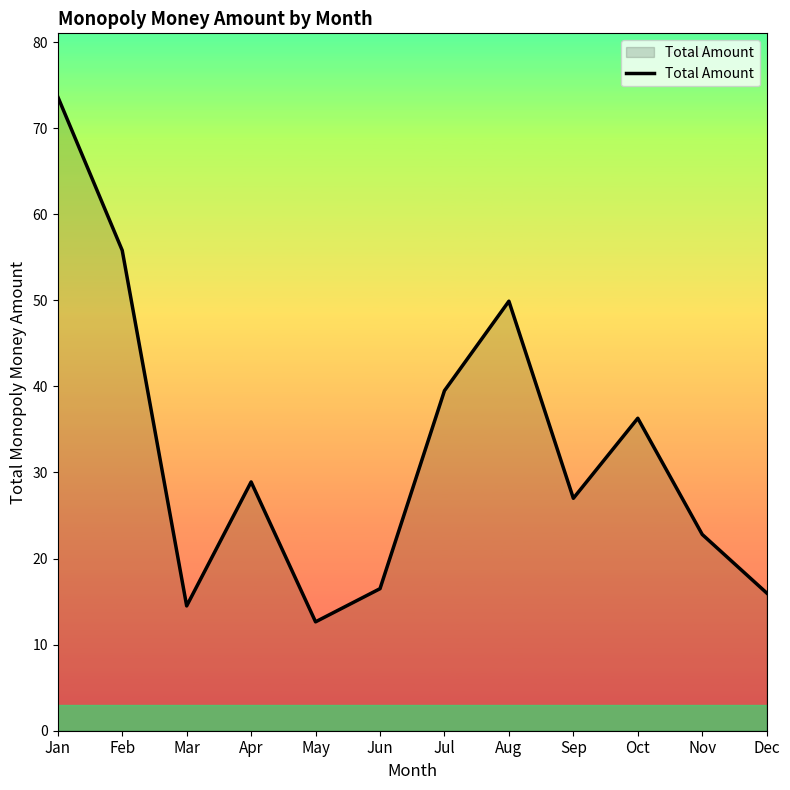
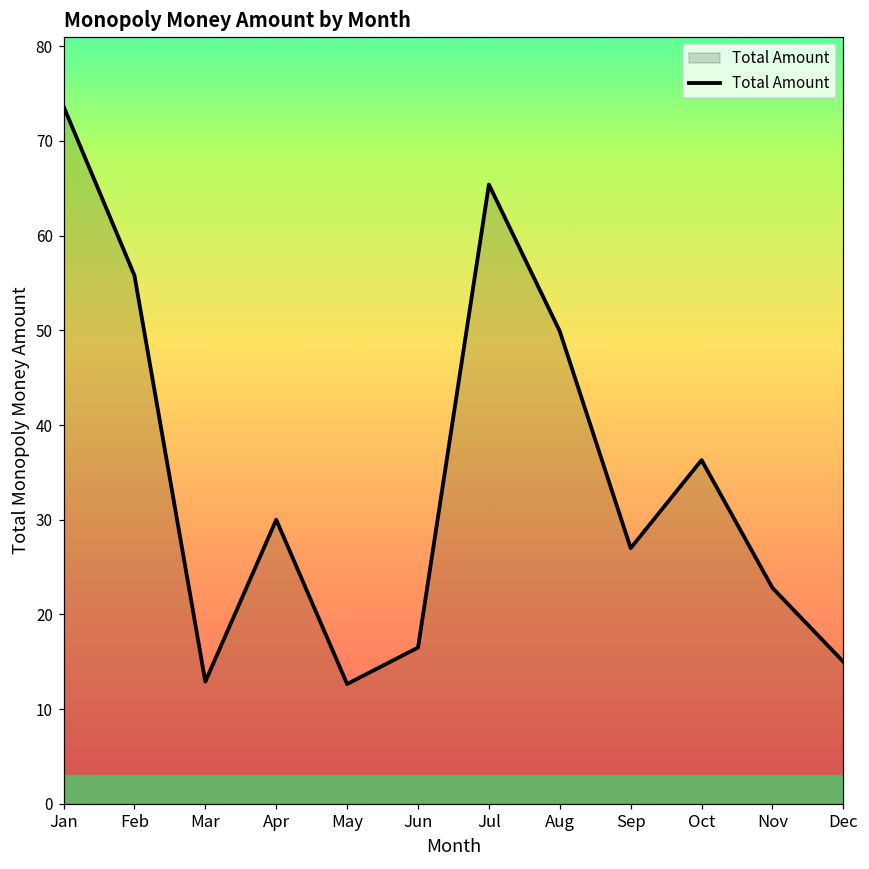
  {
    "Jan": 74,
    "Feb": 56,
-   "Mar": 15,
-   "Apr": 29,
+   "Mar": 13,
+   "Apr": 30,
    "May": 13,
    "Jun": 17,
-   "Jul": 40,
+   "Jul": 65,
    "Aug": 50,
    "Sep": 27,
    "Oct": 36,
    "Nov": 23,
-   "Dec": 16
+   "Dec": 15
  }
